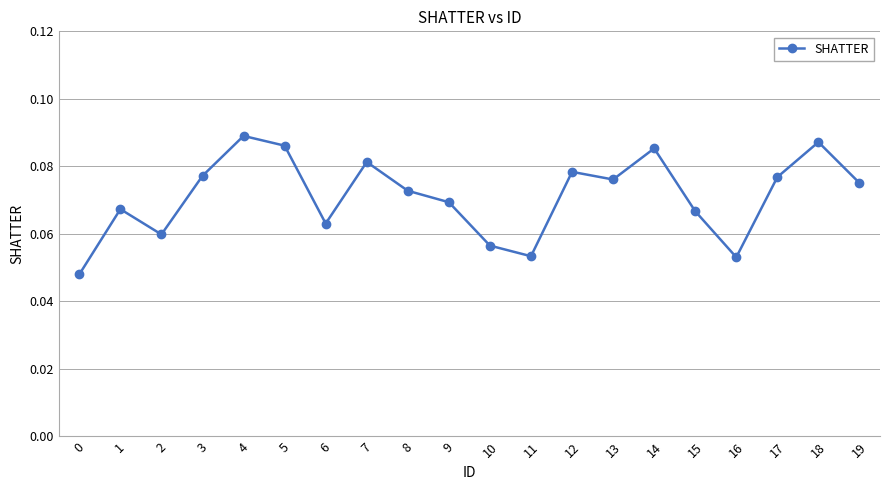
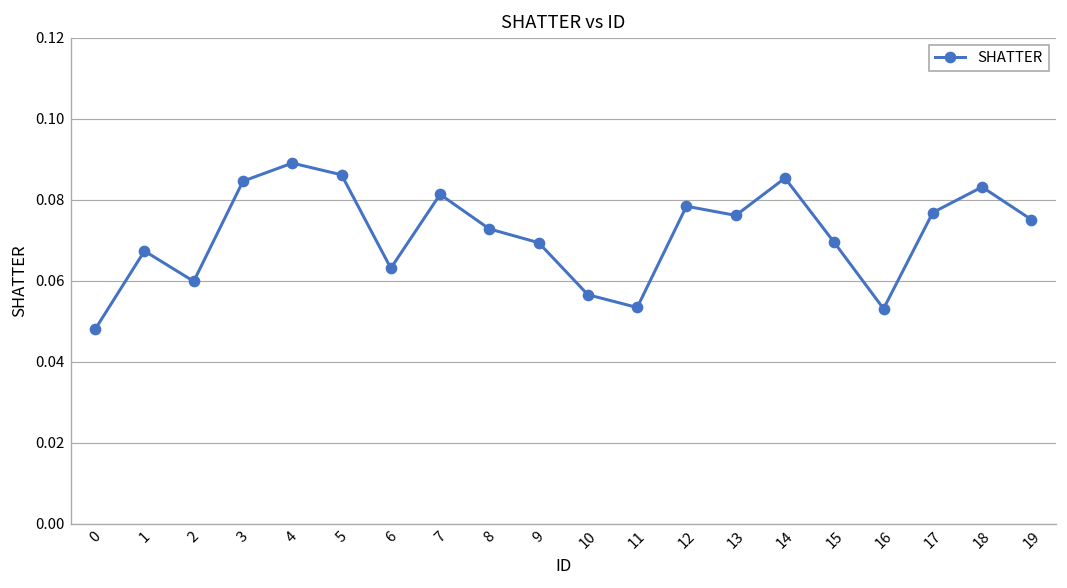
  {
    "0": 0.048,
    "1": 0.067,
    "2": 0.060,
-   "3": 0.077,
+   "3": 0.085,
    "4": 0.089,
    "5": 0.086,
    "6": 0.063,
    "7": 0.081,
    "8": 0.073,
    "9": 0.069,
    "10": 0.057,
    "11": 0.053,
    "12": 0.078,
    "13": 0.076,
    "14": 0.085,
-   "15": 0.067,
+   "15": 0.069,
    "16": 0.053,
    "17": 0.077,
-   "18": 0.087,
+   "18": 0.083,
    "19": 0.075
  }
